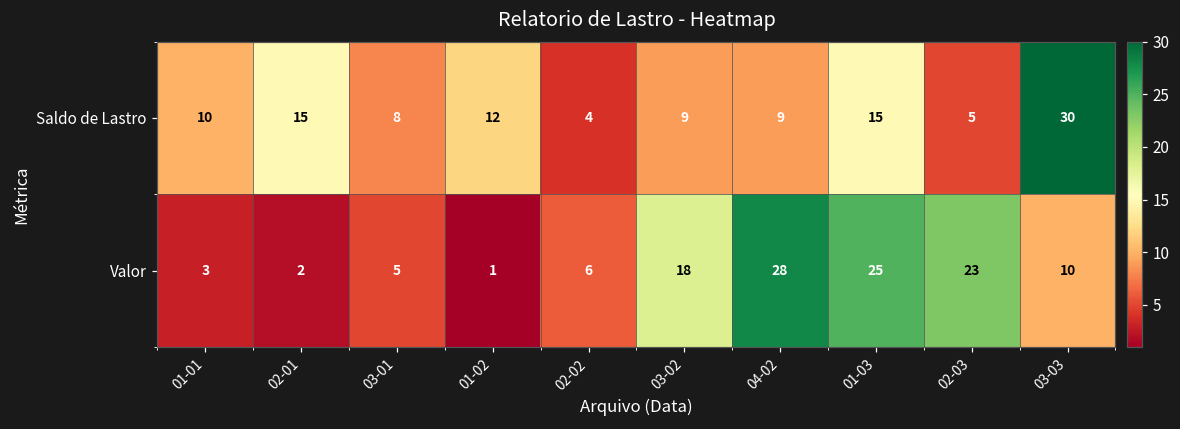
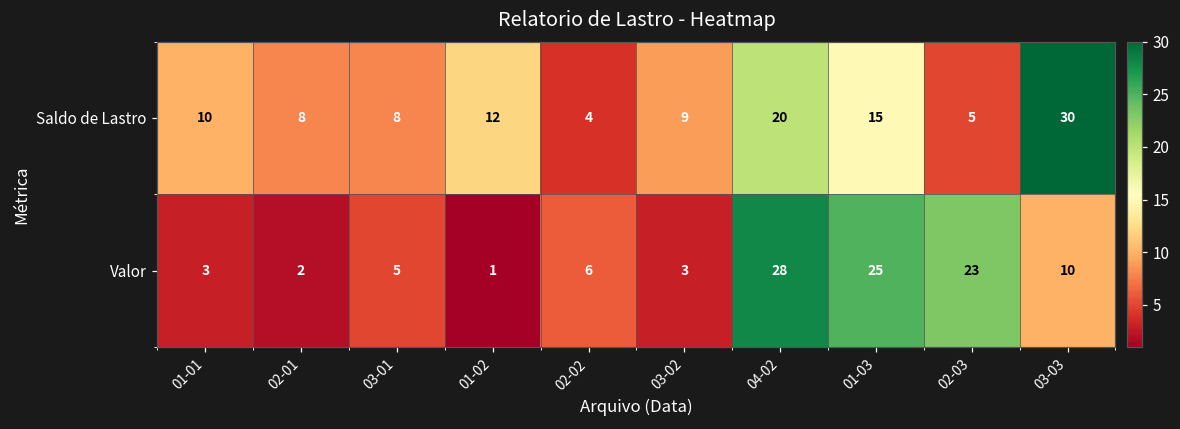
  {
    "Saldo de Lastro": {
      "01-01": 10,
-     "02-01": 15,
+     "02-01": 8,
      "03-01": 8,
      "01-02": 12,
      "02-02": 4,
      "03-02": 9,
-     "04-02": 9,
+     "04-02": 20,
      "01-03": 15,
      "02-03": 5,
      "03-03": 30
    },
    "Valor": {
      "01-01": 3,
      "02-01": 2,
      "03-01": 5,
      "01-02": 1,
      "02-02": 6,
-     "03-02": 18,
+     "03-02": 3,
      "04-02": 28,
      "01-03": 25,
      "02-03": 23,
      "03-03": 10
    }
  }
